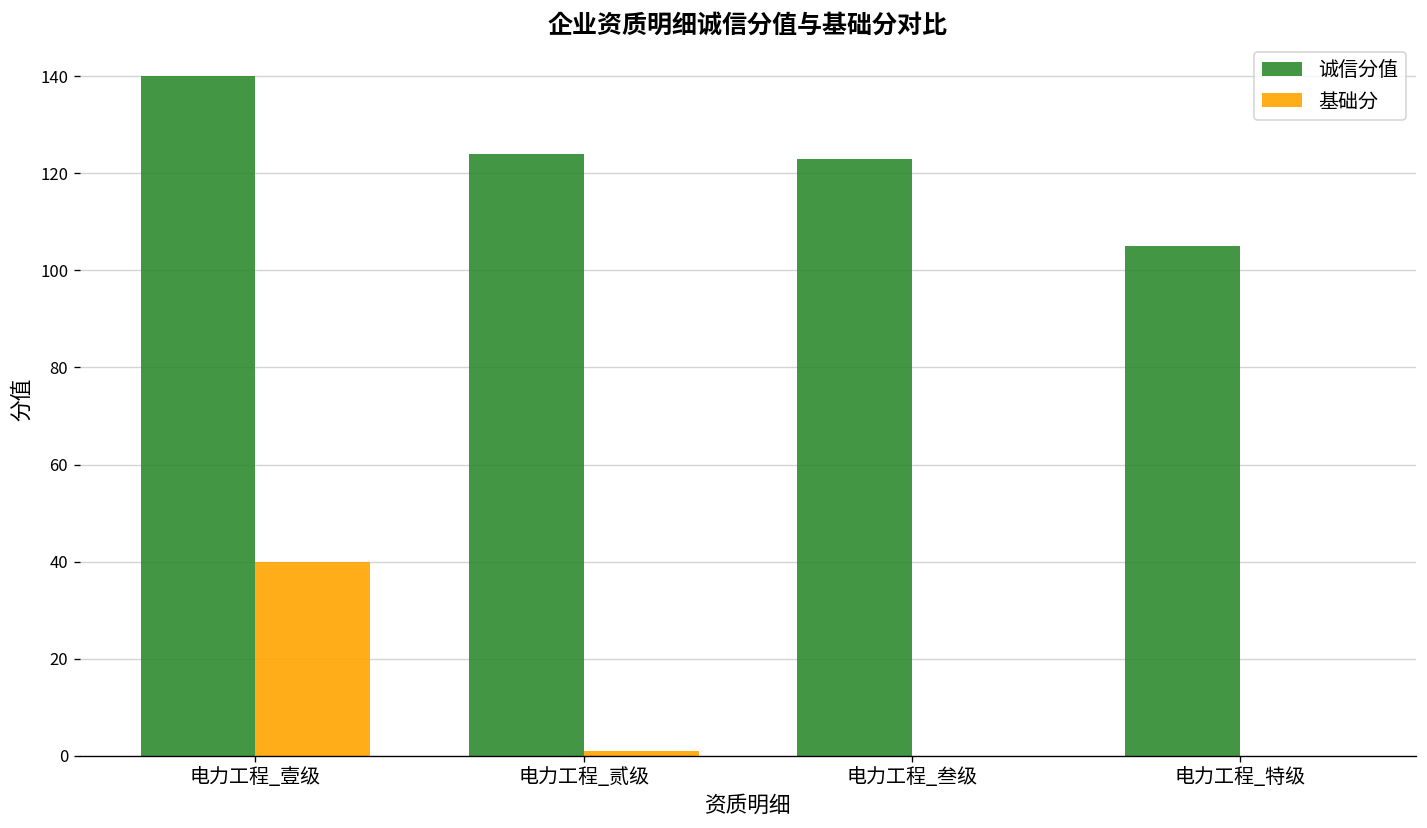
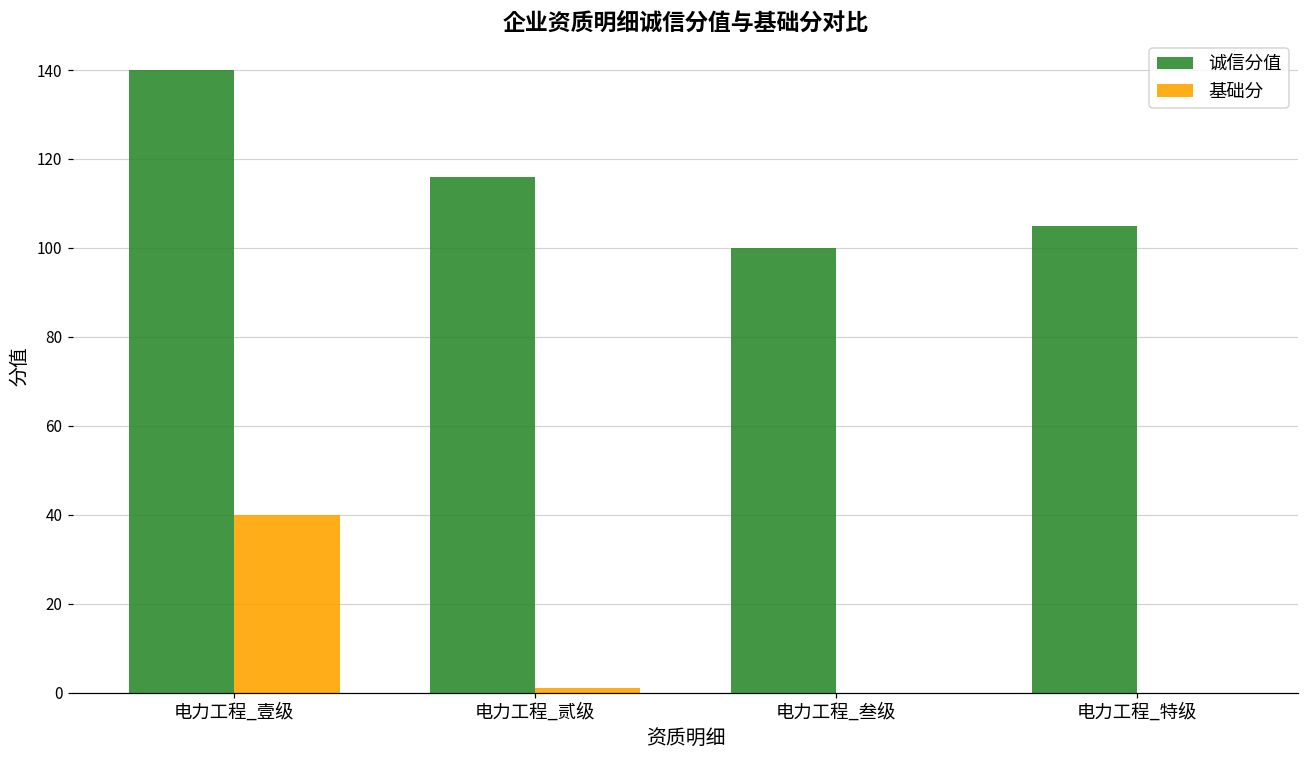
  {
    "诚信分值": {
      "电力工程_壹级": 140,
-     "电力工程_贰级": 124,
-     "电力工程_叁级": 123,
+     "电力工程_贰级": 116,
+     "电力工程_叁级": 100,
      "电力工程_特级": 105
    },
    "基础分": {
      "电力工程_壹级": 40,
      "电力工程_贰级": 1,
      "电力工程_叁级": 0,
      "电力工程_特级": 0
    }
  }
